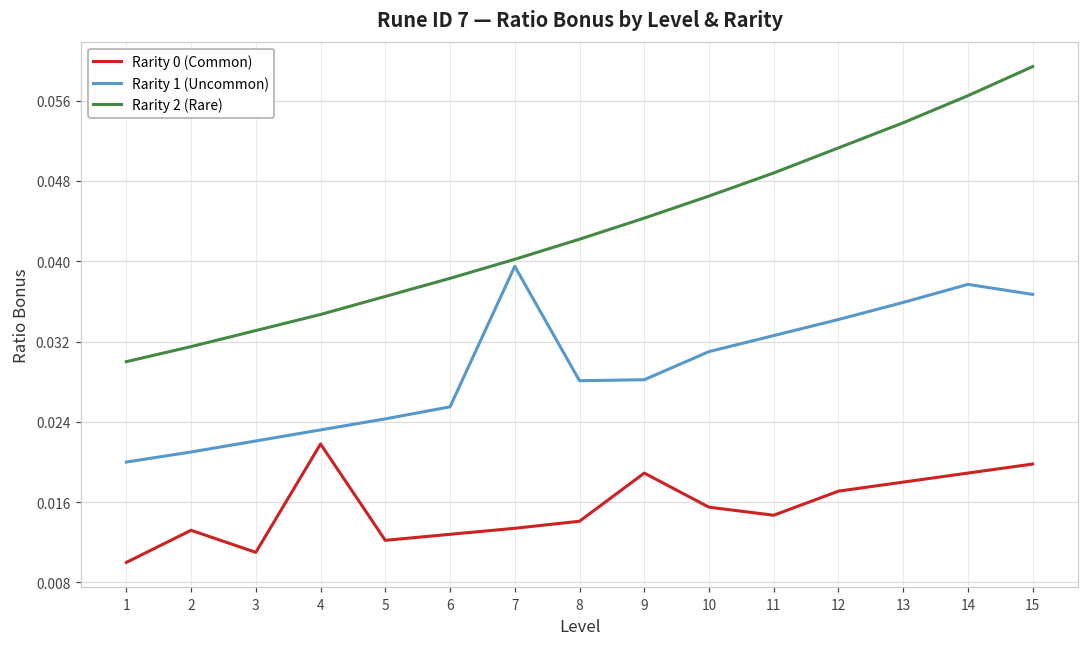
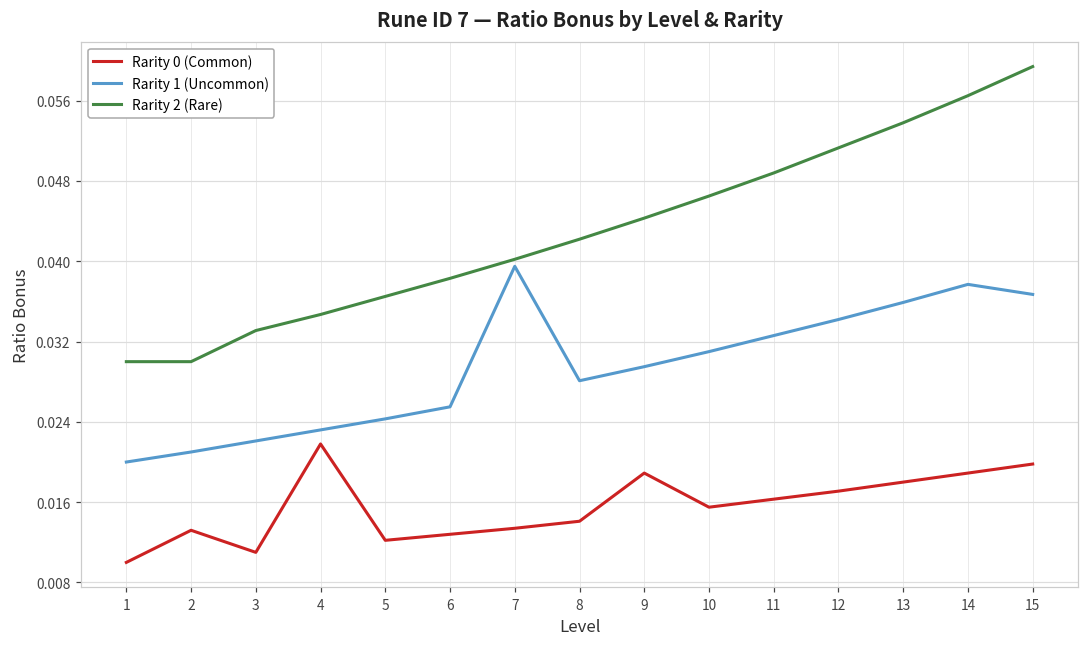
  {
    "Rarity 0 (Common)": {
      "1": 0.010,
      "2": 0.013,
      "3": 0.011,
      "4": 0.022,
      "5": 0.012,
      "6": 0.013,
      "7": 0.013,
      "8": 0.014,
      "9": 0.019,
      "10": 0.016,
-     "11": 0.015,
+     "11": 0.016,
      "12": 0.017,
      "13": 0.018,
      "14": 0.019,
      "15": 0.020
    },
    "Rarity 1 (Uncommon)": {
      "1": 0.020,
      "2": 0.021,
      "3": 0.022,
      "4": 0.023,
      "5": 0.024,
      "6": 0.026,
      "7": 0.040,
      "8": 0.028,
-     "9": 0.028,
+     "9": 0.030,
      "10": 0.031,
      "11": 0.033,
      "12": 0.034,
      "13": 0.036,
      "14": 0.038,
      "15": 0.037
    },
    "Rarity 2 (Rare)": {
      "1": 0.030,
-     "2": 0.032,
+     "2": 0.030,
      "3": 0.033,
      "4": 0.035,
      "5": 0.037,
      "6": 0.038,
      "7": 0.040,
      "8": 0.042,
      "9": 0.044,
      "10": 0.047,
      "11": 0.049,
      "12": 0.051,
      "13": 0.054,
      "14": 0.057,
      "15": 0.059
    }
  }
